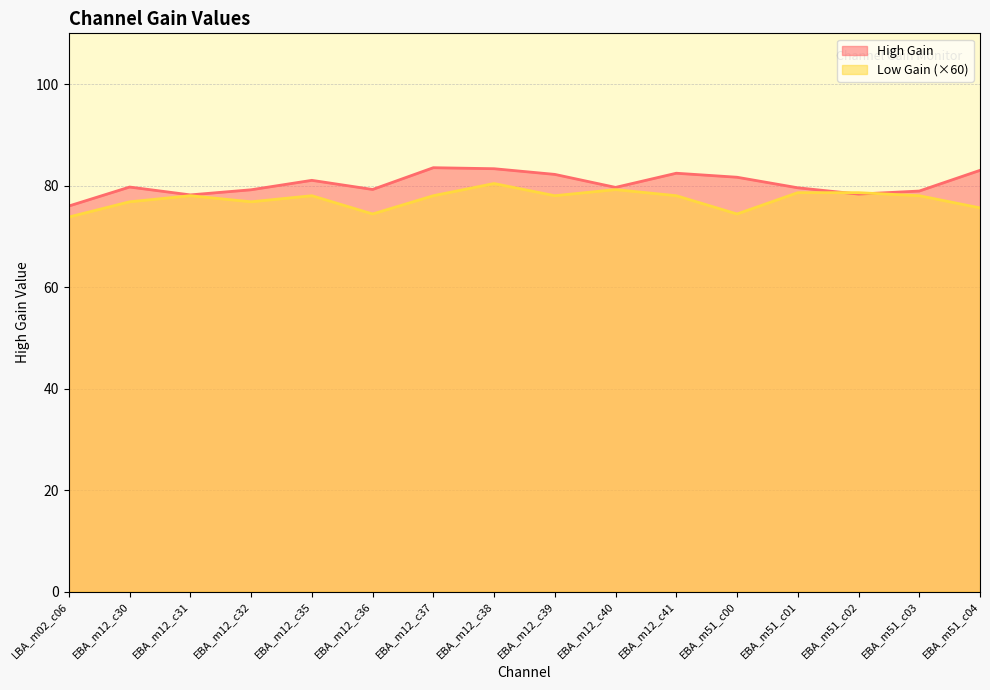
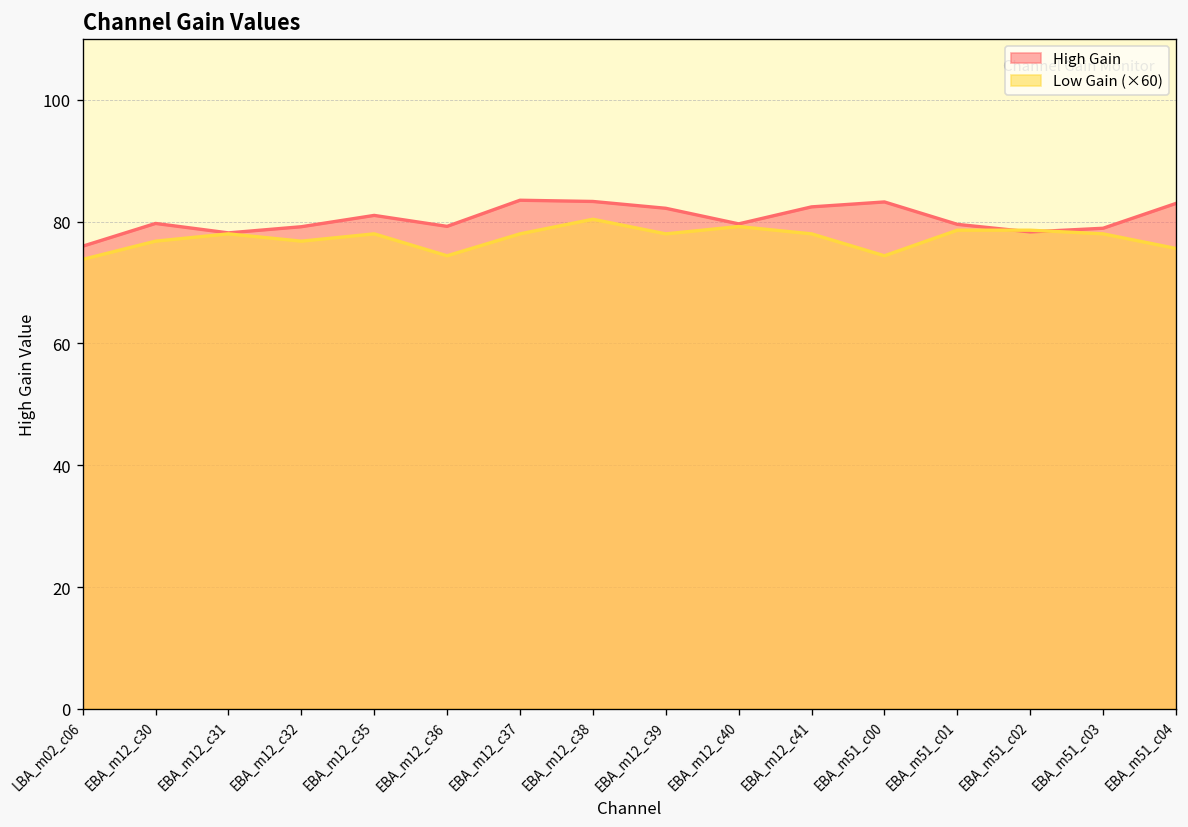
  {
    "High Gain": {
      "LBA_m02_c06": 76,
      "EBA_m12_c30": 80,
      "EBA_m12_c32": 79,
      "EBA_m12_c35": 81,
      "EBA_m12_c36": 79,
      "EBA_m12_c37": 84,
      "EBA_m12_c38": 83,
      "EBA_m12_c39": 82,
      "EBA_m12_c41": 82,
-     "EBA_m51_c00": 82,
+     "EBA_m51_c00": 83,
      "EBA_m51_c01": 80,
      "EBA_m51_c03": 79,
      "EBA_m51_c04": 83
    },
    "Low Gain (×60)": {
      "LBA_m02_c06": 74,
      "EBA_m12_c30": 77,
      "EBA_m12_c32": 77,
      "EBA_m12_c35": 78,
      "EBA_m12_c36": 74,
      "EBA_m12_c37": 78,
      "EBA_m12_c38": 80,
      "EBA_m12_c39": 78,
      "EBA_m12_c41": 78,
      "EBA_m51_c00": 74,
      "EBA_m51_c01": 79,
      "EBA_m51_c03": 78,
      "EBA_m51_c04": 76
    }
  }
